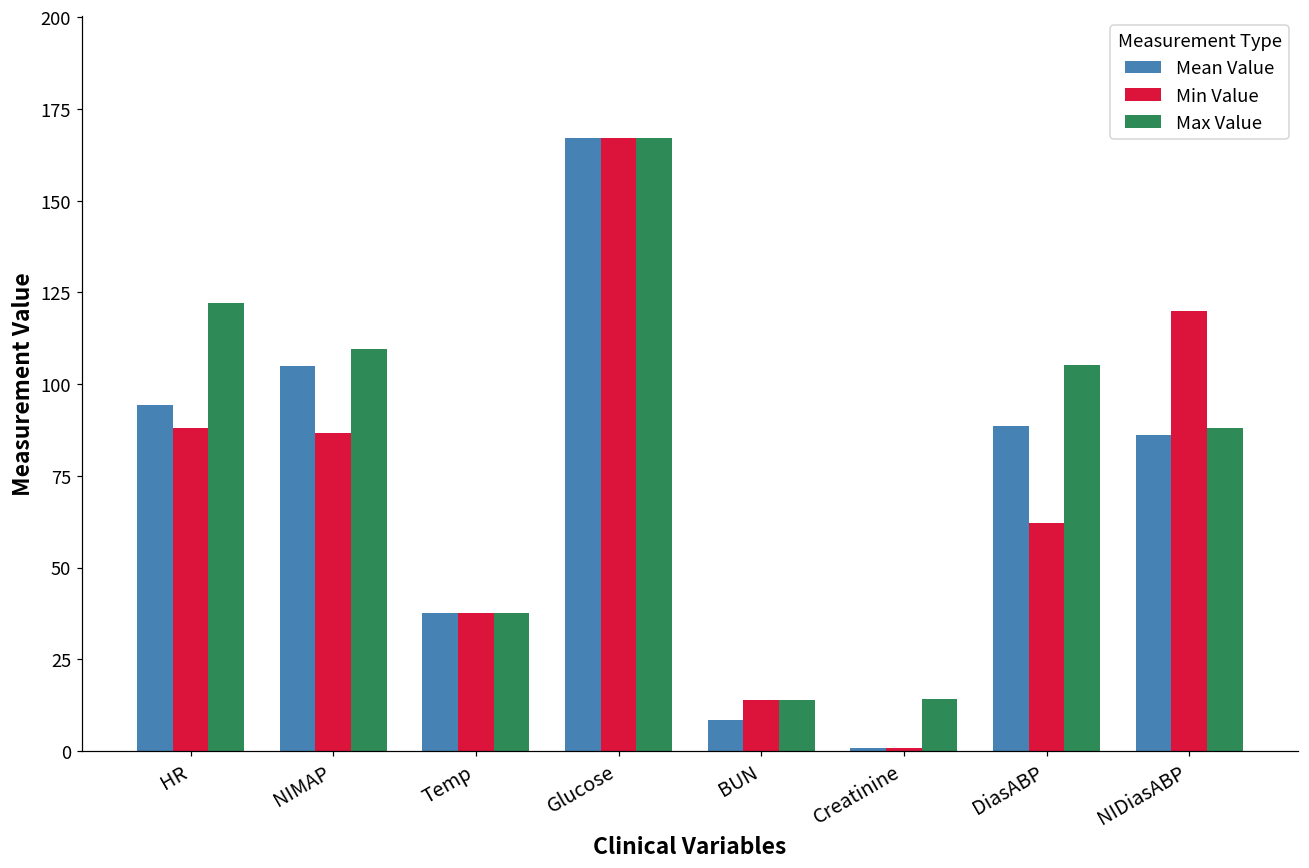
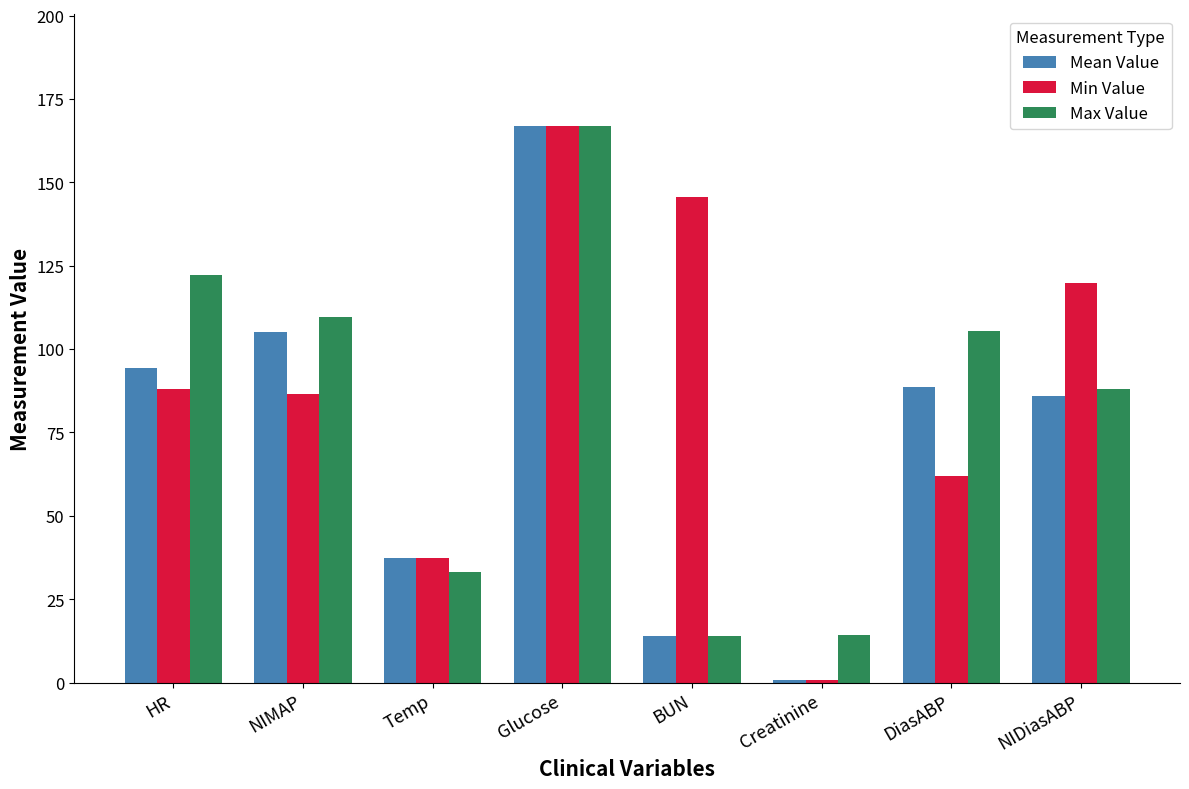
  {
    "Mean Value": {
      "HR": 94,
      "NIMAP": 105,
      "Temp": 38,
      "Glucose": 167,
-     "BUN": 8,
+     "BUN": 14,
      "Creatinine": 1,
      "DiasABP": 89,
      "NIDiasABP": 86
    },
    "Min Value": {
      "HR": 88,
      "NIMAP": 87,
      "Temp": 38,
      "Glucose": 167,
-     "BUN": 14,
+     "BUN": 146,
      "Creatinine": 1,
      "DiasABP": 62,
      "NIDiasABP": 120
    },
    "Max Value": {
      "HR": 122,
      "NIMAP": 110,
-     "Temp": 38,
+     "Temp": 33,
      "Glucose": 167,
      "BUN": 14,
      "Creatinine": 14,
      "DiasABP": 105,
      "NIDiasABP": 88
    }
  }
